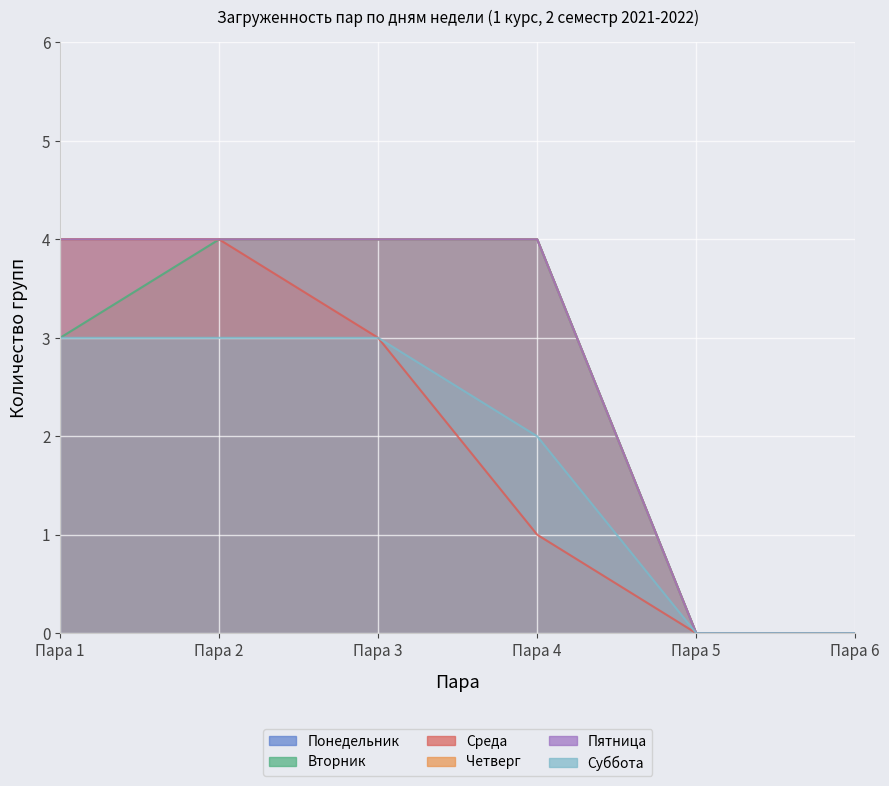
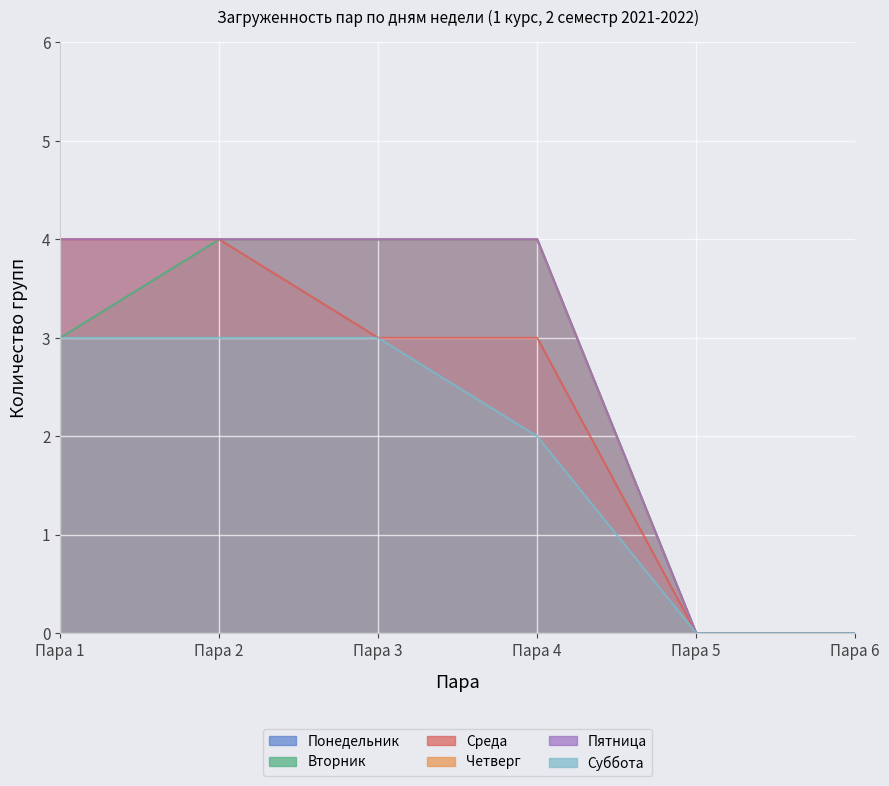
  {
    "Среда": {
-     "Пара 4": 1
+     "Пара 4": 3
    }
  }
